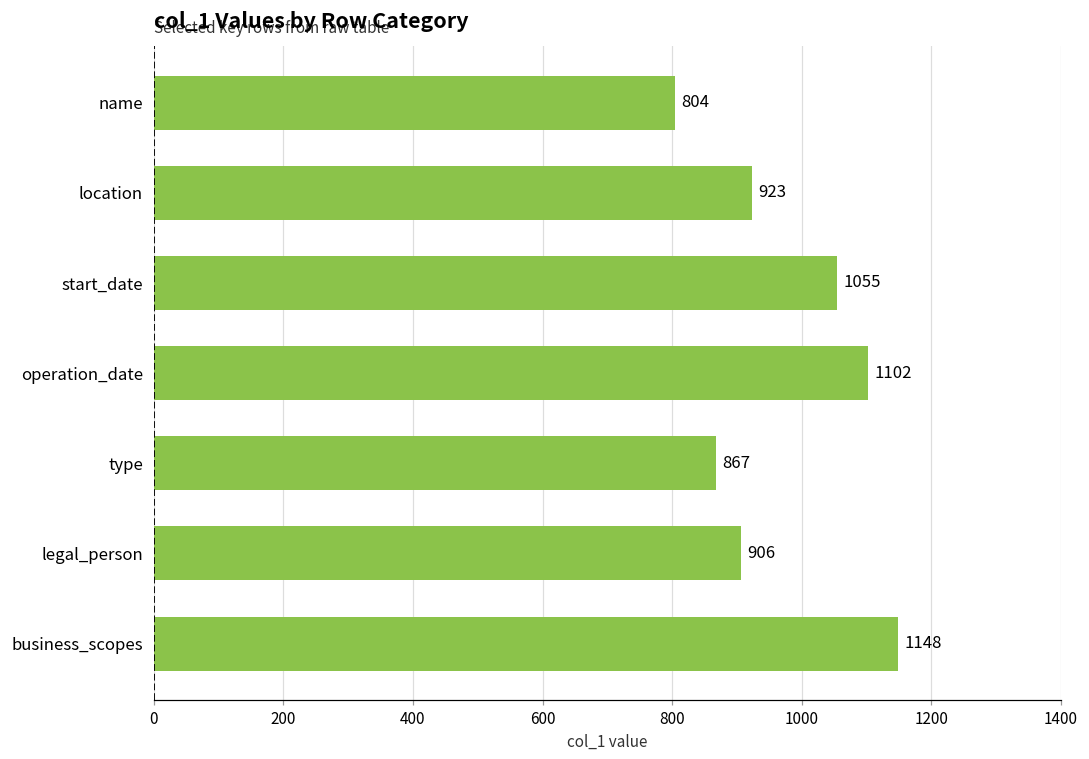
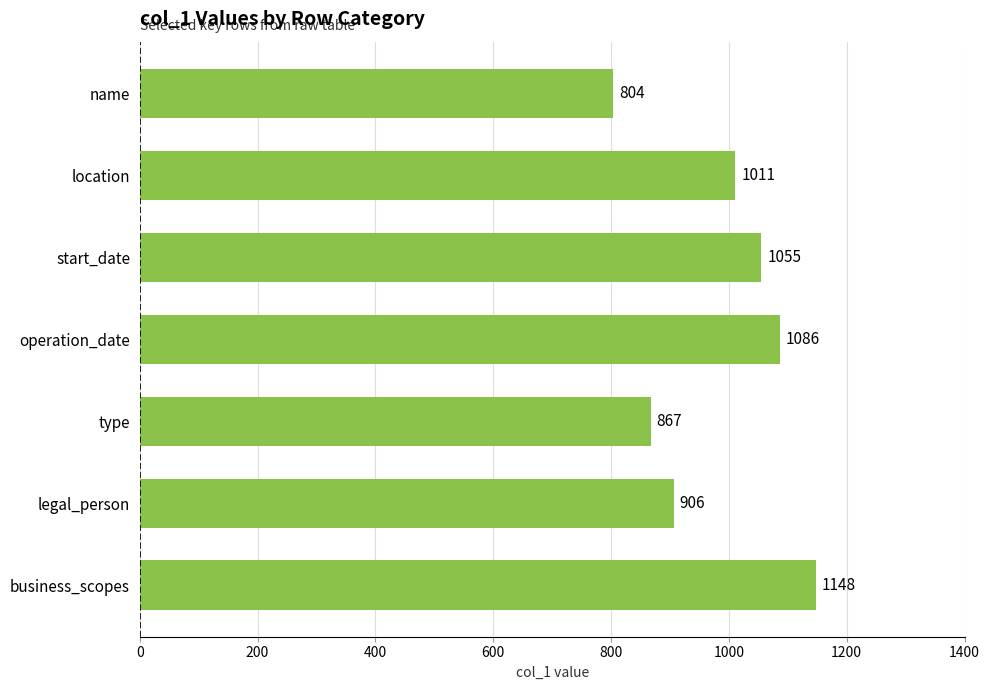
  {
    "name": 804,
-   "location": 923,
+   "location": 1011,
    "start_date": 1055,
-   "operation_date": 1102,
+   "operation_date": 1086,
    "type": 867,
    "legal_person": 906,
    "business_scopes": 1148
  }
